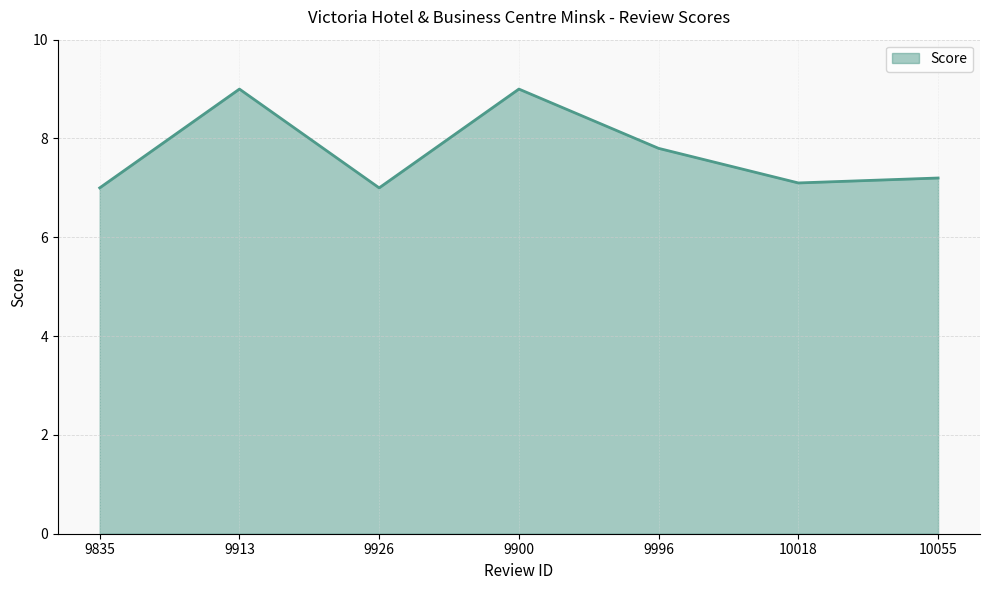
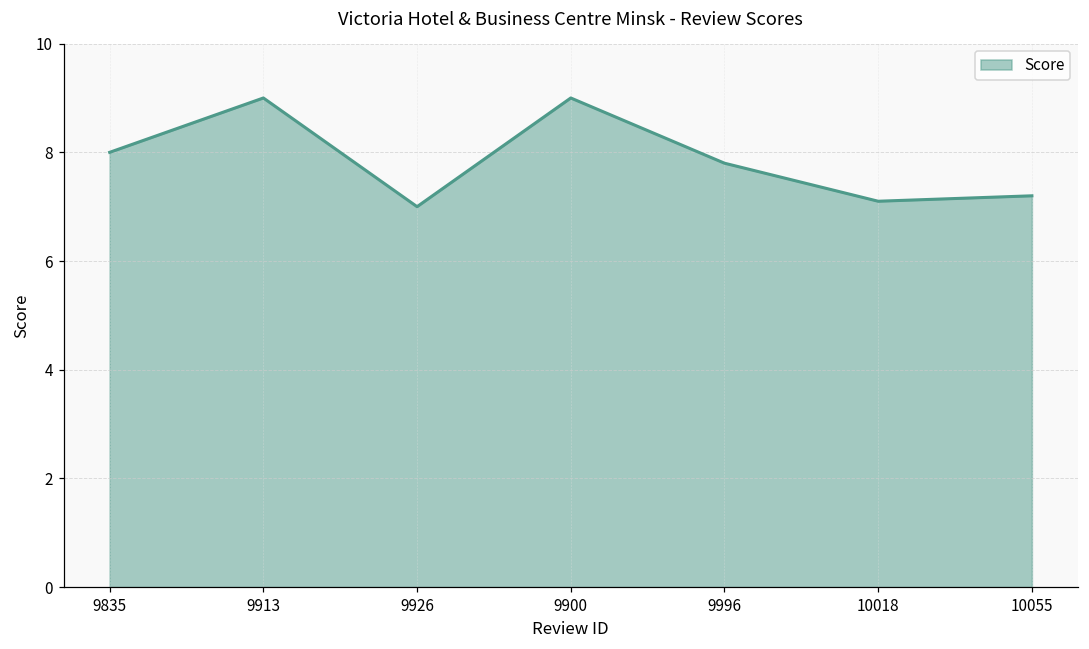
  {
-   "9835": 7,
+   "9835": 8,
    "9913": 9,
    "9926": 7,
    "9900": 9,
    "9996": 7.8,
    "10018": 7.1,
    "10055": 7.2
  }
